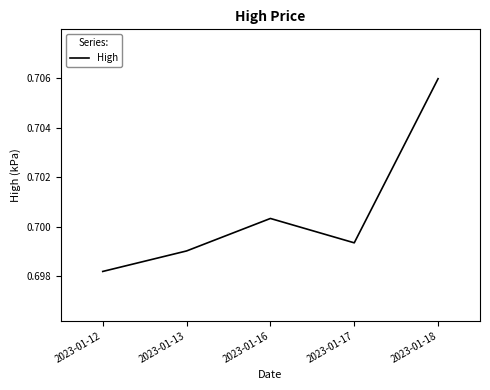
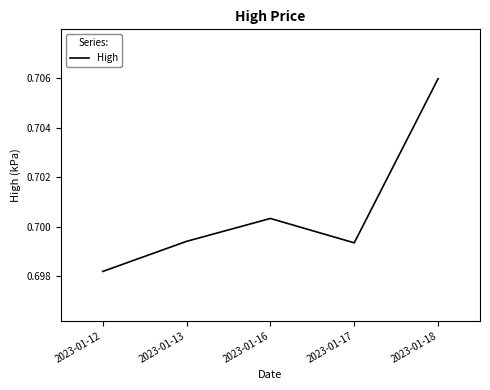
  {
    "2023-01-12": 0.6982,
-   "2023-01-13": 0.6990,
+   "2023-01-13": 0.6994,
    "2023-01-16": 0.7003,
    "2023-01-17": 0.6993,
    "2023-01-18": 0.7060
  }
